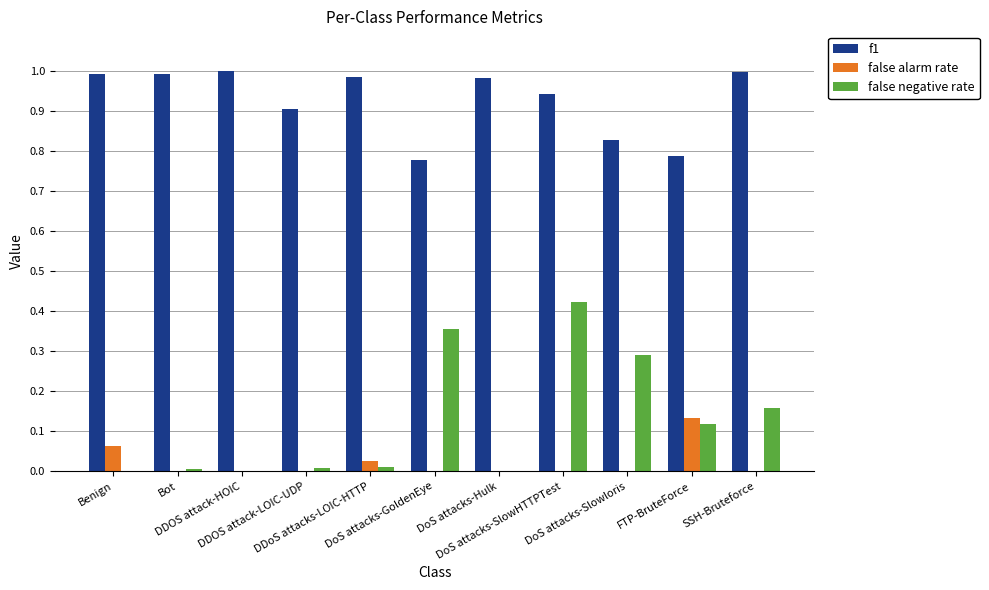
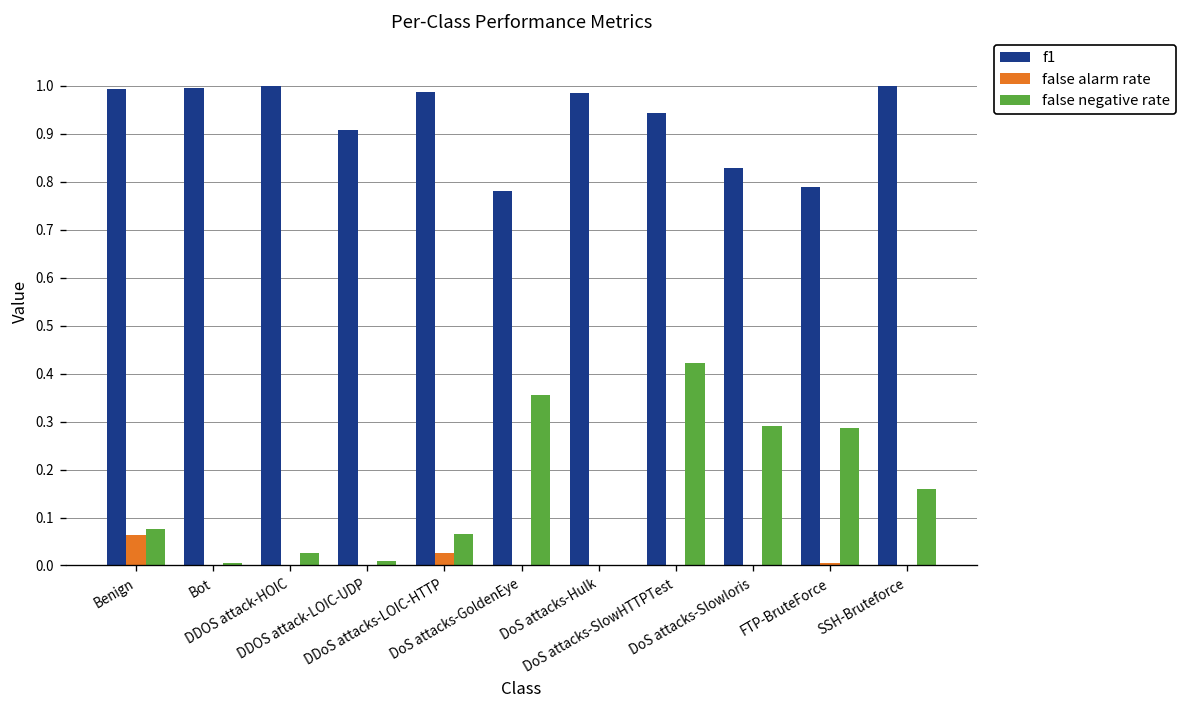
  {
    "f1": {
      "Benign": 0.99,
      "Bot": 0.99,
      "DDOS attack-HOIC": 1.00,
      "DDOS attack-LOIC-UDP": 0.91,
      "DDoS attacks-LOIC-HTTP": 0.99,
      "DoS attacks-GoldenEye": 0.78,
      "DoS attacks-Hulk": 0.98,
      "DoS attacks-SlowHTTPTest": 0.94,
      "DoS attacks-Slowloris": 0.83,
      "FTP-BruteForce": 0.79,
      "SSH-Bruteforce": 1.00
    },
    "false alarm rate": {
      "Benign": 0.06,
      "DDoS attacks-LOIC-HTTP": 0.03,
-     "FTP-BruteForce": 0.13
+     "FTP-BruteForce": 0.00
    },
    "false negative rate": {
-     "Benign": 0.00,
-     "DDOS attack-HOIC": 0.00,
+     "Benign": 0.08,
+     "DDOS attack-HOIC": 0.03,
      "DDOS attack-LOIC-UDP": 0.01,
-     "DDoS attacks-LOIC-HTTP": 0.01,
+     "DDoS attacks-LOIC-HTTP": 0.07,
      "DoS attacks-GoldenEye": 0.36,
      "DoS attacks-SlowHTTPTest": 0.42,
      "DoS attacks-Slowloris": 0.29,
-     "FTP-BruteForce": 0.12,
+     "FTP-BruteForce": 0.29,
      "SSH-Bruteforce": 0.16
    }
  }
